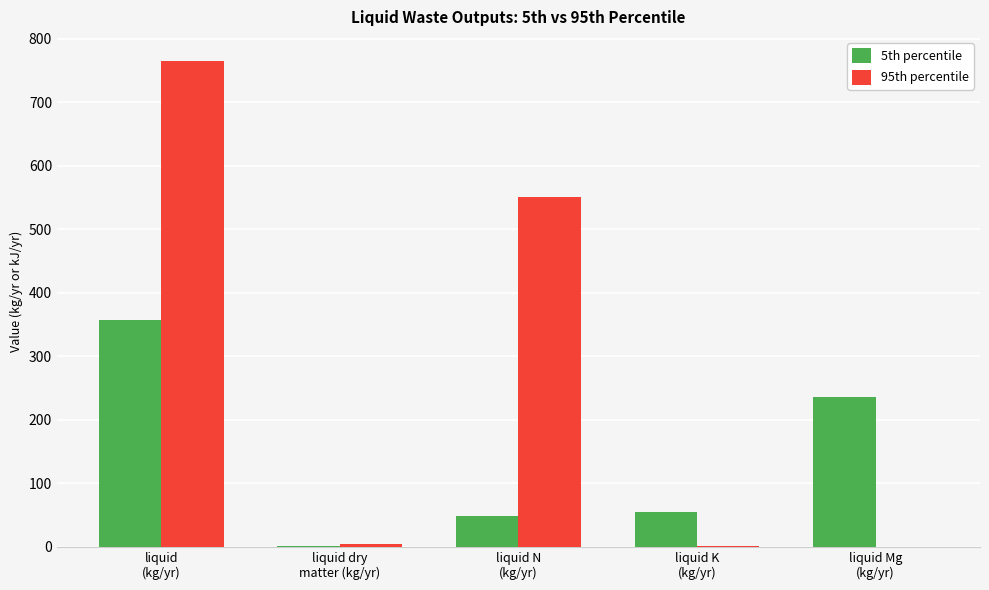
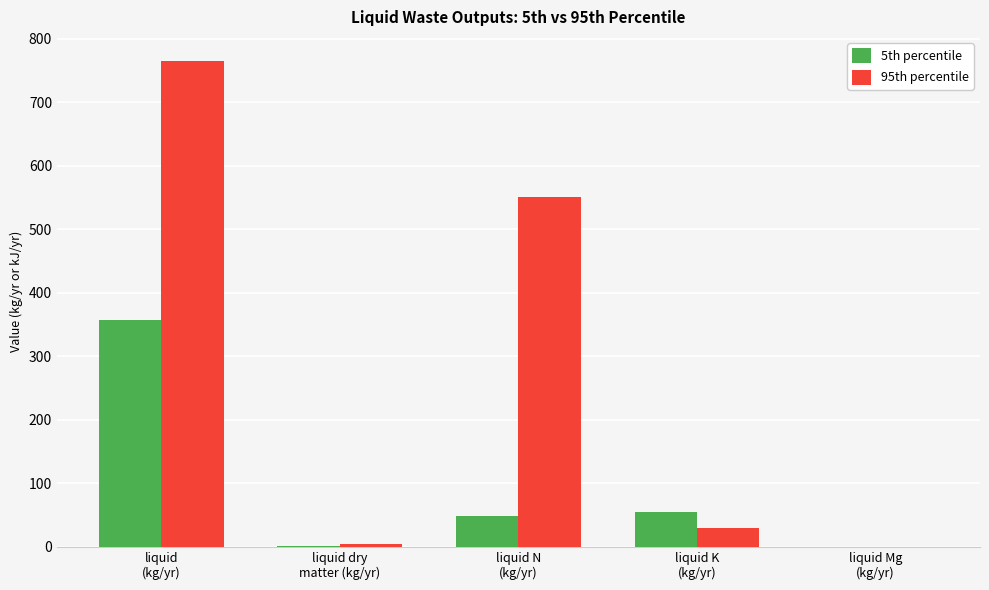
  {
    "5th percentile": {
      "liquid (kg/yr)": 360,
      "liquid N (kg/yr)": 50,
      "liquid K (kg/yr)": 50,
-     "liquid Mg (kg/yr)": 240
+     "liquid Mg (kg/yr)": 0
    },
    "95th percentile": {
      "liquid (kg/yr)": 760,
      "liquid N (kg/yr)": 550,
-     "liquid K (kg/yr)": 0
+     "liquid K (kg/yr)": 30
    }
  }
